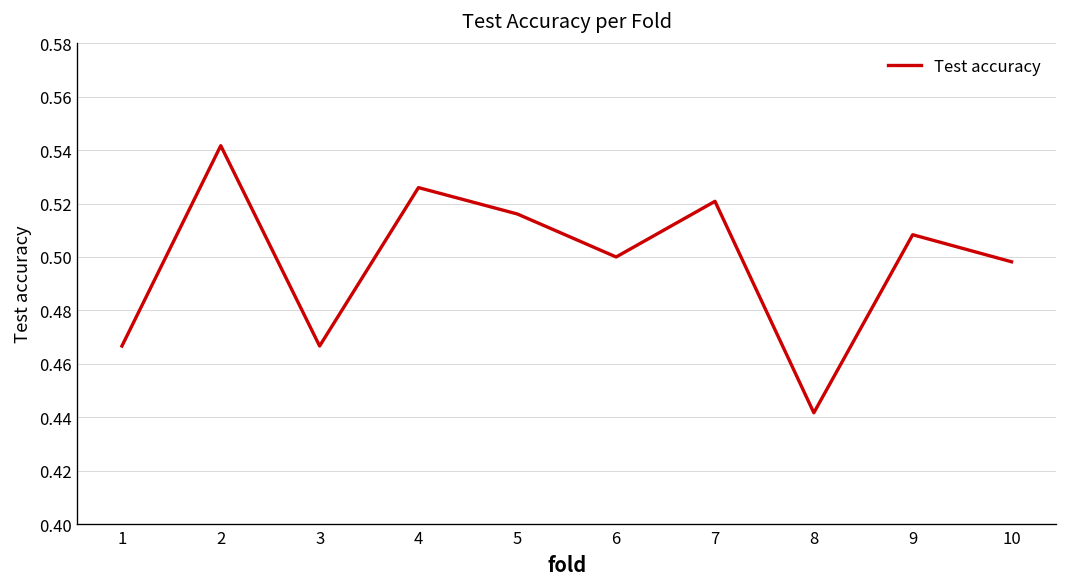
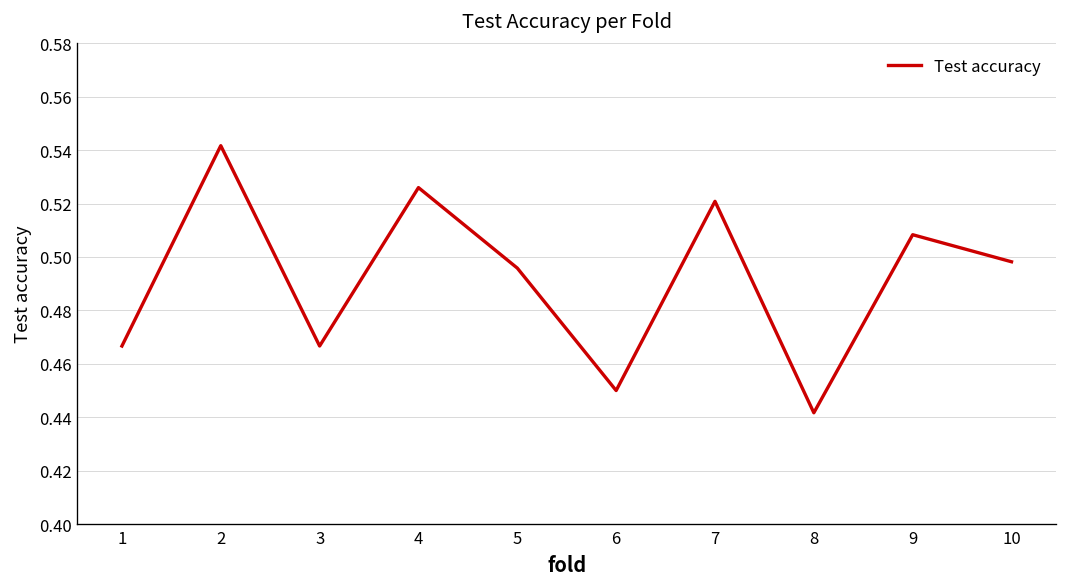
  {
    "1": 0.467,
    "2": 0.542,
    "3": 0.467,
    "4": 0.526,
-   "5": 0.516,
-   "6": 0.50,
+   "5": 0.496,
+   "6": 0.45,
    "7": 0.521,
    "8": 0.442,
    "9": 0.508,
    "10": 0.498
  }
